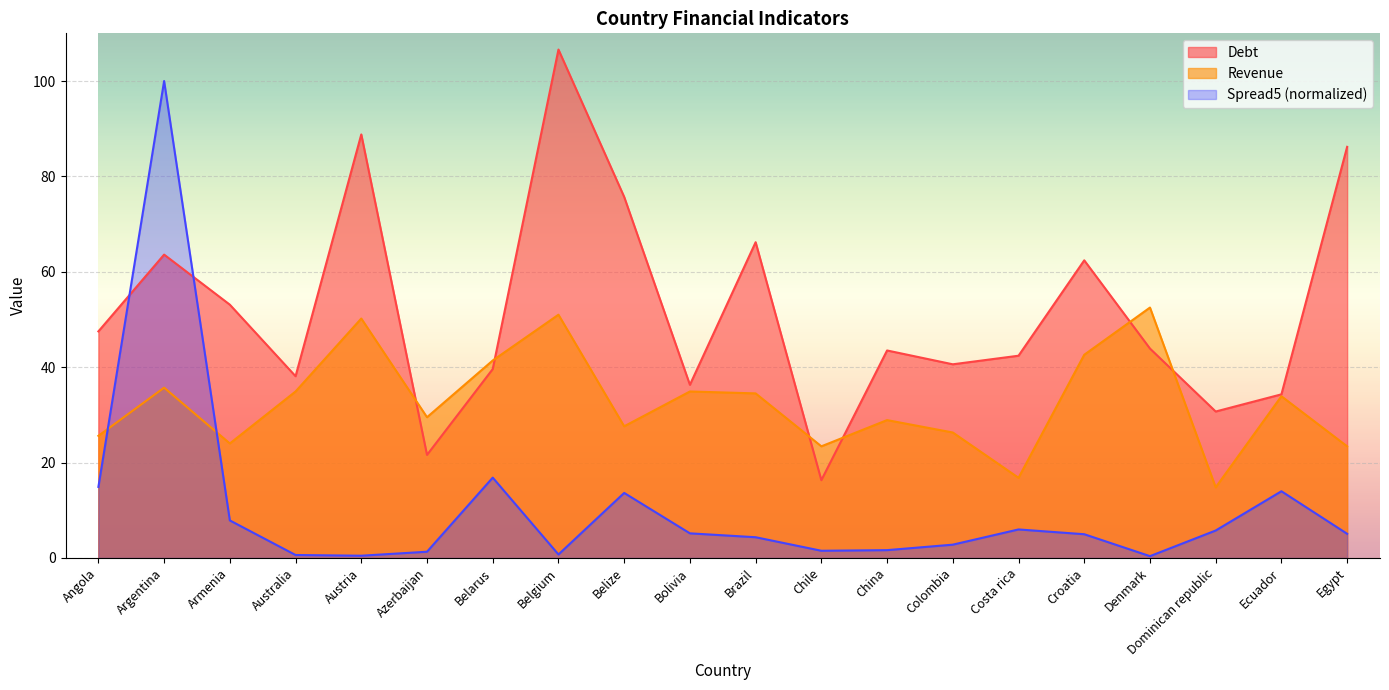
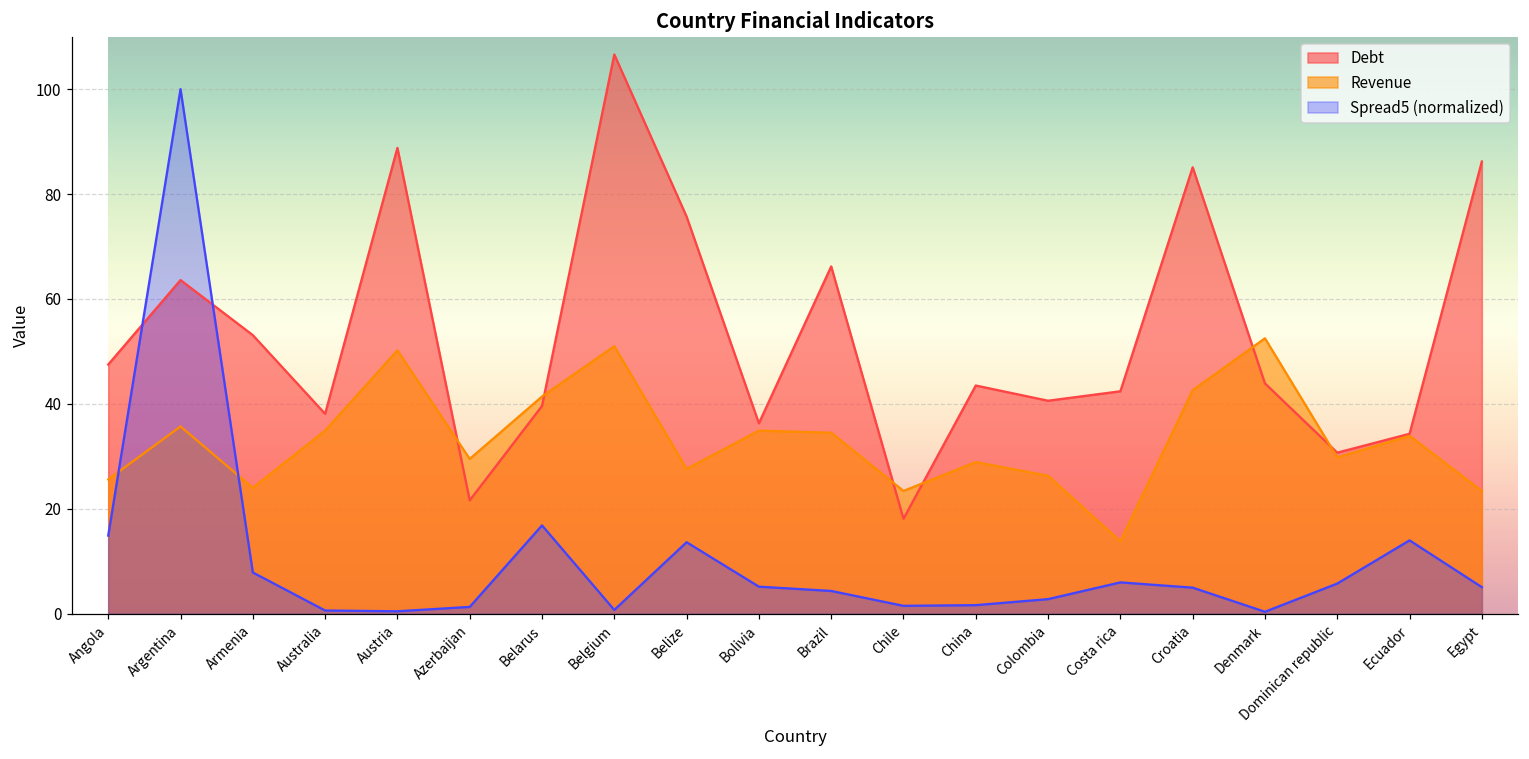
  {
    "Debt": {
      "Angola": 48,
      "Argentina": 64,
      "Armenia": 53,
      "Australia": 38,
      "Austria": 89,
      "Azerbaijan": 22,
      "Belarus": 40,
      "Belgium": 107,
      "Belize": 76,
      "Bolivia": 36,
      "Brazil": 66,
-     "Chile": 16,
+     "Chile": 18,
      "China": 44,
      "Colombia": 41,
      "Costa rica": 42,
-     "Croatia": 62,
+     "Croatia": 85,
      "Denmark": 44,
      "Dominican republic": 31,
      "Egypt": 86
    },
    "Revenue": {
      "Angola": 26,
      "Argentina": 36,
      "Armenia": 24,
      "Australia": 35,
      "Austria": 50,
      "Azerbaijan": 30,
      "Belarus": 41,
      "Belgium": 51,
      "Belize": 28,
      "Bolivia": 35,
      "Brazil": 35,
      "Chile": 23,
      "China": 29,
      "Colombia": 26,
-     "Costa rica": 17,
+     "Costa rica": 14,
      "Croatia": 43,
      "Denmark": 53,
-     "Dominican republic": 15,
+     "Dominican republic": 30,
      "Egypt": 23
    },
    "Spread5 (normalized)": {
      "Angola": 15,
      "Argentina": 100,
      "Armenia": 8,
      "Australia": 1,
      "Austria": 0,
      "Azerbaijan": 1,
      "Belarus": 17,
      "Belgium": 1,
      "Belize": 14,
      "Bolivia": 5,
      "Brazil": 4,
      "Chile": 2,
      "China": 2,
      "Colombia": 3,
      "Costa rica": 6,
      "Croatia": 5,
      "Denmark": 0,
      "Dominican republic": 6,
      "Ecuador": 14,
      "Egypt": 5
    }
  }
